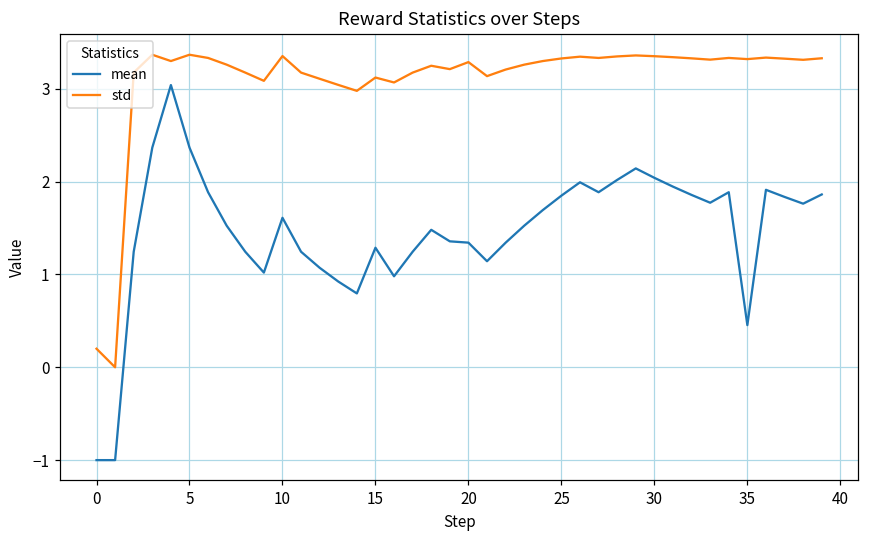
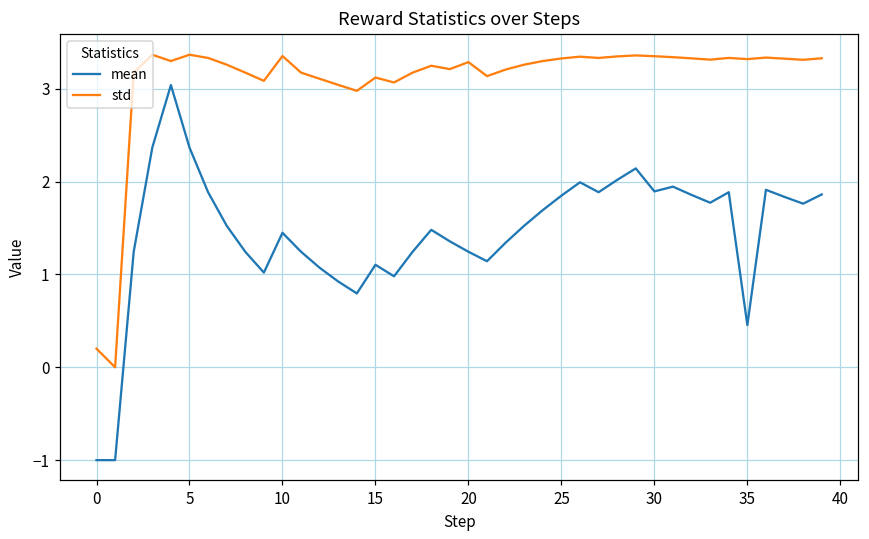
  {
    "mean": {
      "0": -1.0,
      "5": 2.4,
-     "10": 1.6,
-     "15": 1.3,
-     "20": 1.3,
+     "10": 1.4,
+     "15": 1.1,
+     "20": 1.2,
      "25": 1.8,
-     "30": 2.0,
+     "30": 1.9,
      "35": 0.5
    },
    "std": {
      "0": 0.2,
      "5": 3.4,
      "10": 3.4,
      "15": 3.1,
      "20": 3.3,
      "25": 3.3,
      "30": 3.4,
      "35": 3.3
    }
  }
